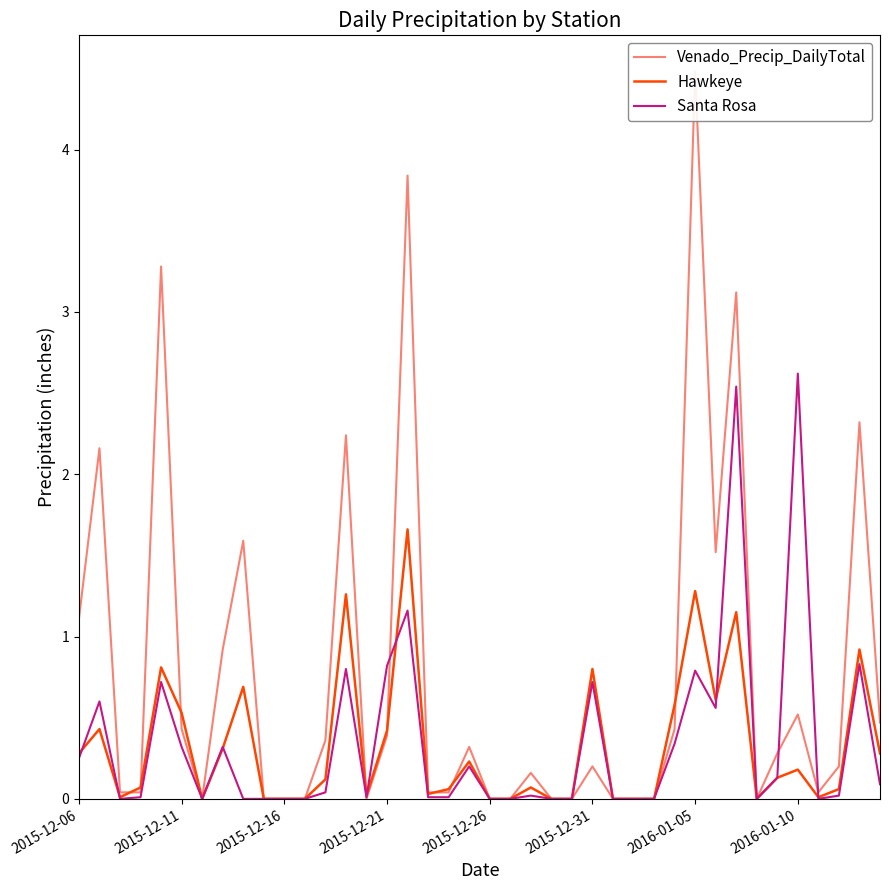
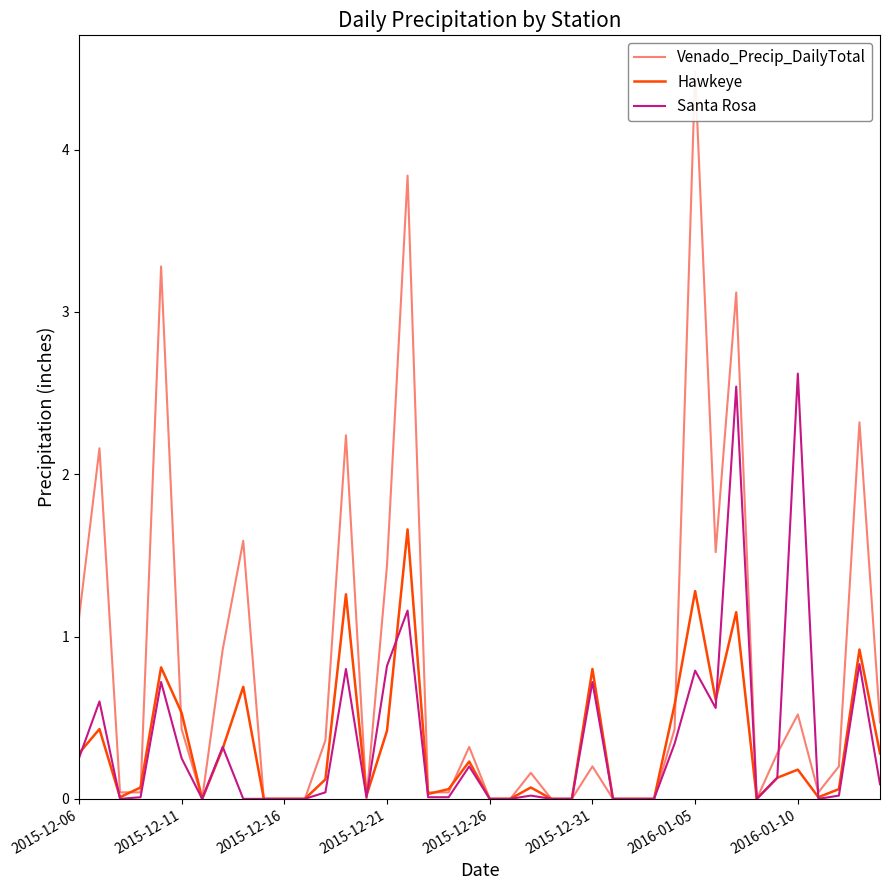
  {
    "Venado_Precip_DailyTotal": {
      "2015-12-06": 1.11,
      "2015-12-11": 0.43,
-     "2015-12-21": 0.39,
+     "2015-12-21": 1.44,
      "2015-12-31": 0.20,
      "2016-01-10": 0.52
    },
    "Hawkeye": {
      "2015-12-06": 0.28,
      "2015-12-11": 0.53,
      "2015-12-21": 0.42,
      "2015-12-31": 0.80,
      "2016-01-05": 1.28,
      "2016-01-10": 0.18
    },
    "Santa Rosa": {
      "2015-12-06": 0.25,
-     "2015-12-11": 0.32,
+     "2015-12-11": 0.25,
      "2015-12-21": 0.82,
      "2015-12-31": 0.72,
      "2016-01-05": 0.79,
      "2016-01-10": 2.62
    }
  }
